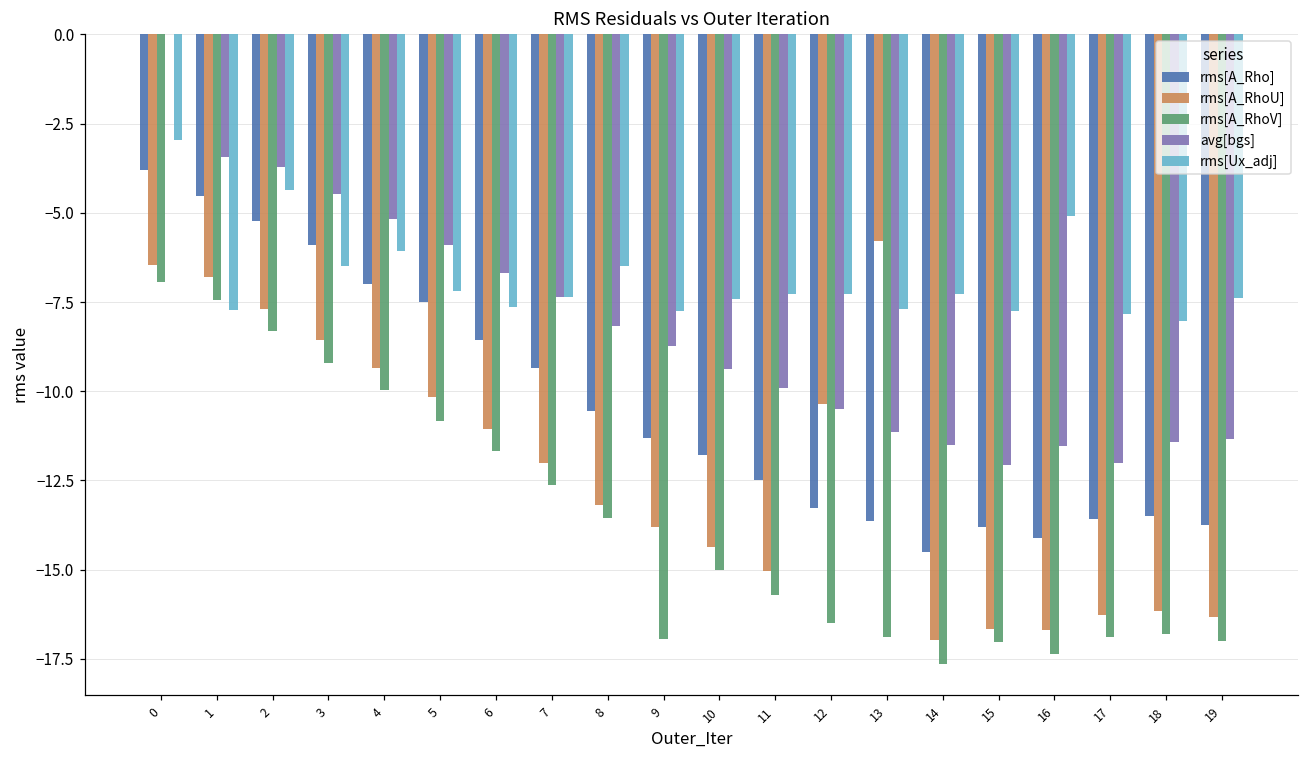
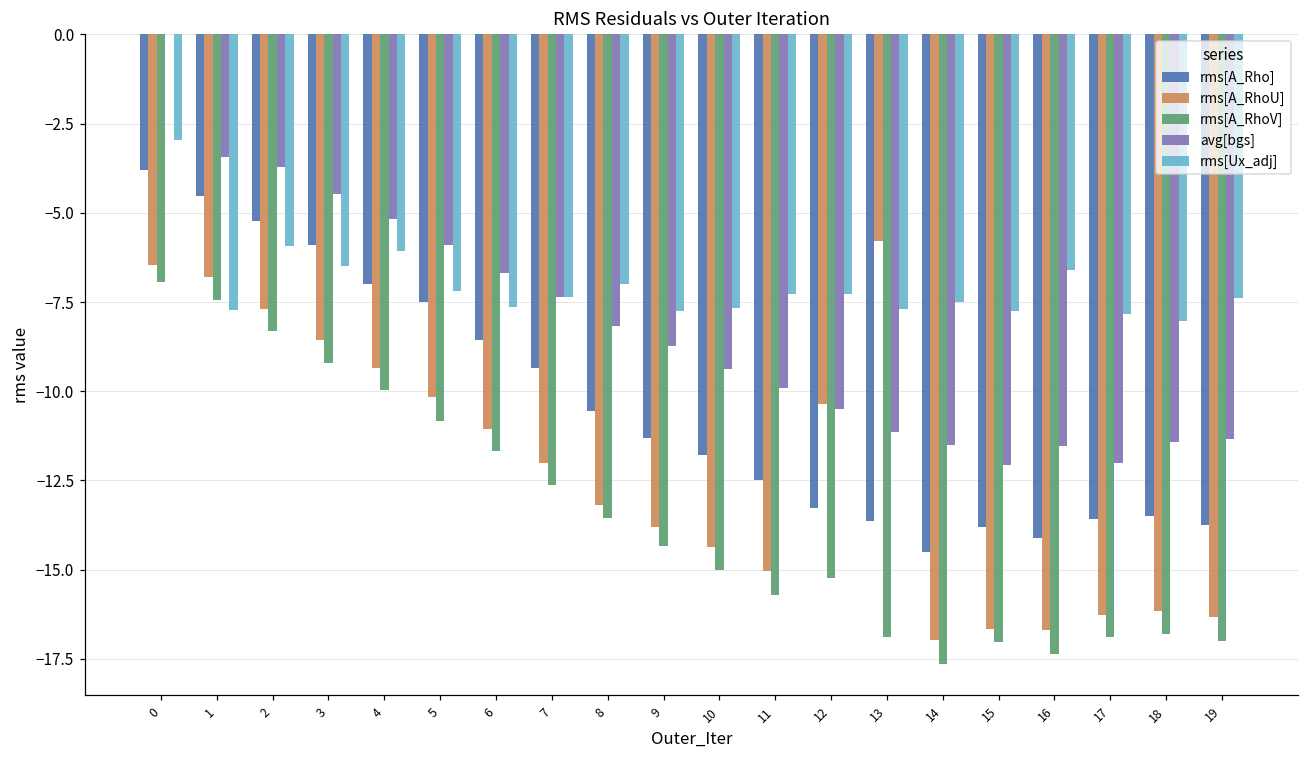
  {
    "rms[A_RhoU]": {
      "0": -6.4,
      "1": -6.8,
      "2": -7.7,
      "3": -8.6,
      "4": -9.4,
      "5": -10.2,
      "6": -11.1,
      "7": -12.0,
      "8": -13.2,
      "9": -13.8,
      "10": -14.4,
      "11": -15.0,
      "12": -10.4,
      "13": -5.8,
      "14": -17.0,
      "15": -16.7,
      "16": -16.7,
      "17": -16.3,
      "18": -16.2,
      "19": -16.3
    },
    "rms[A_RhoV]": {
      "0": -6.9,
      "1": -7.4,
      "2": -8.3,
      "3": -9.2,
      "4": -10.0,
      "5": -10.8,
      "6": -11.7,
      "7": -12.6,
      "8": -13.6,
-     "9": -16.9,
+     "9": -14.3,
      "10": -15.0,
      "11": -15.7,
-     "12": -16.5,
+     "12": -15.2,
      "13": -16.9,
      "14": -17.6,
      "15": -17.0,
      "16": -17.3,
      "17": -16.9,
      "18": -16.8,
      "19": -17.0
    },
    "rms[Ux_adj]": {
      "0": -3.0,
      "1": -7.7,
-     "2": -4.4,
+     "2": -5.9,
      "3": -6.5,
      "4": -6.1,
      "5": -7.2,
      "6": -7.6,
      "7": -7.4,
-     "8": -6.5,
+     "8": -7.0,
      "9": -7.8,
-     "10": -7.4,
+     "10": -7.7,
      "11": -7.3,
      "12": -7.3,
      "13": -7.7,
-     "14": -7.3,
+     "14": -7.5,
      "15": -7.8,
-     "16": -5.1,
+     "16": -6.6,
      "17": -7.8,
      "18": -8.0,
      "19": -7.4
    }
  }
